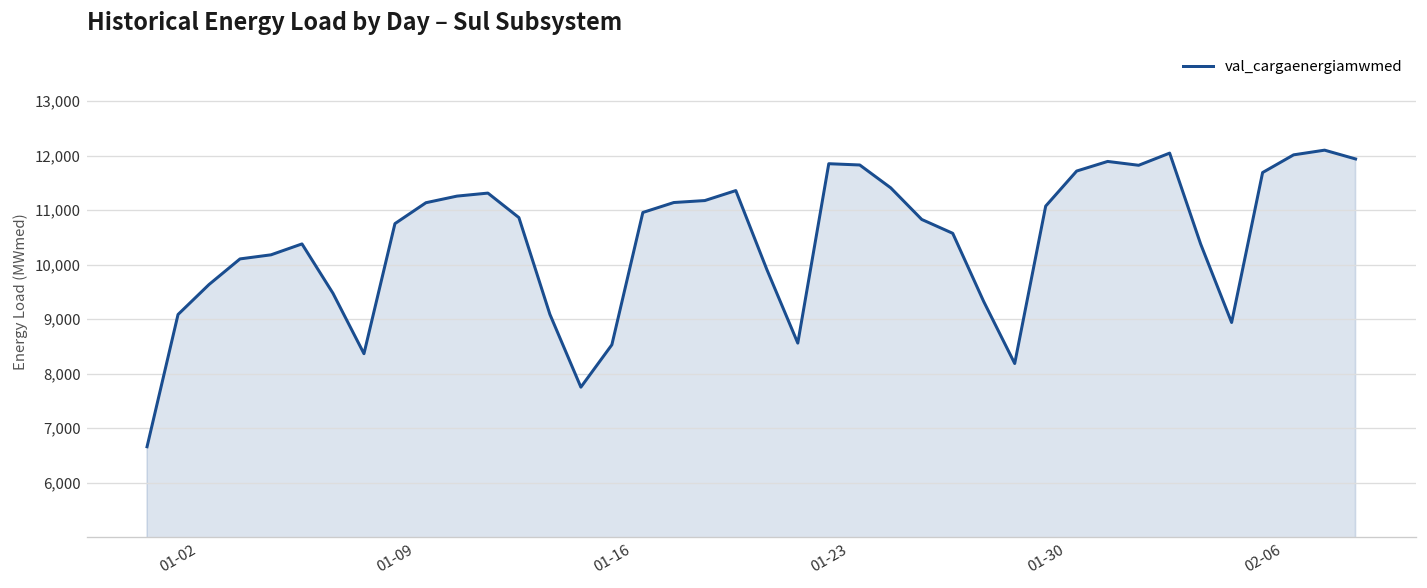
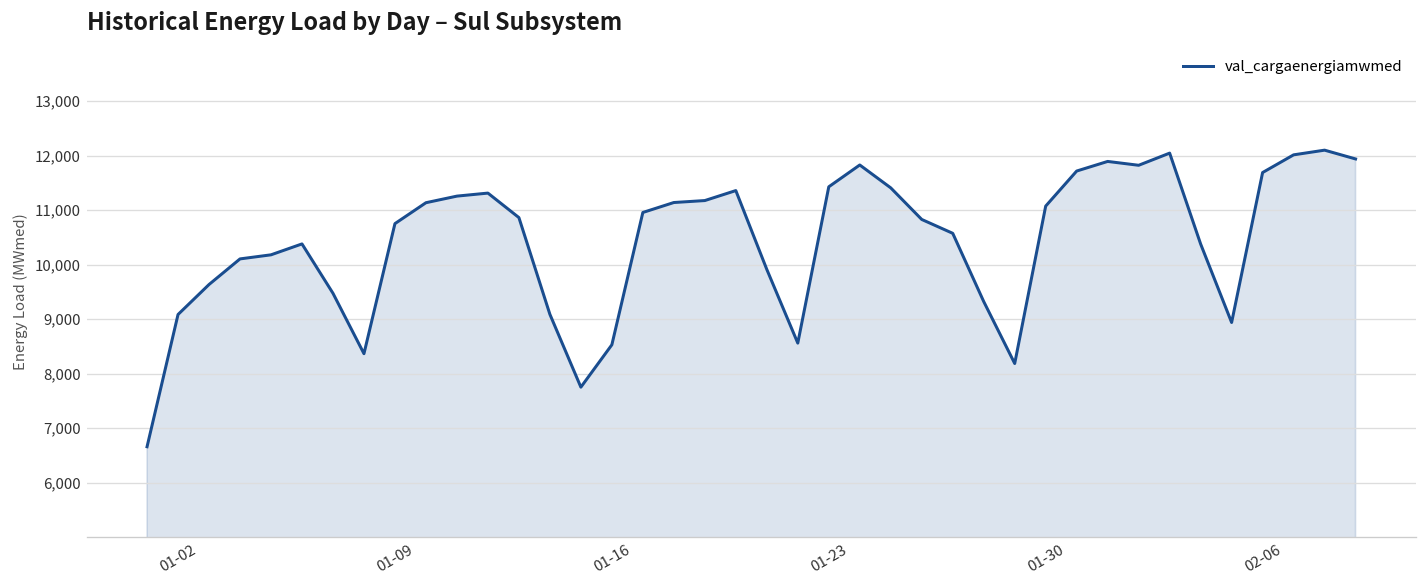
  {
    "01-02": "9,100",
    "01-09": "10,800",
    "01-16": "8,500",
-   "01-23": "11,900",
+   "01-23": "11,400",
    "01-30": "11,100",
    "02-06": "11,700"
  }
